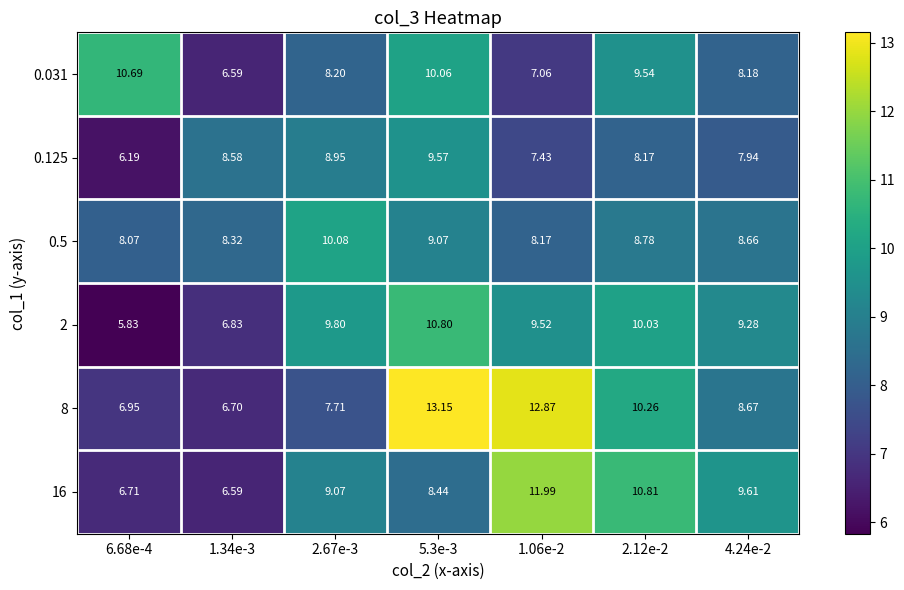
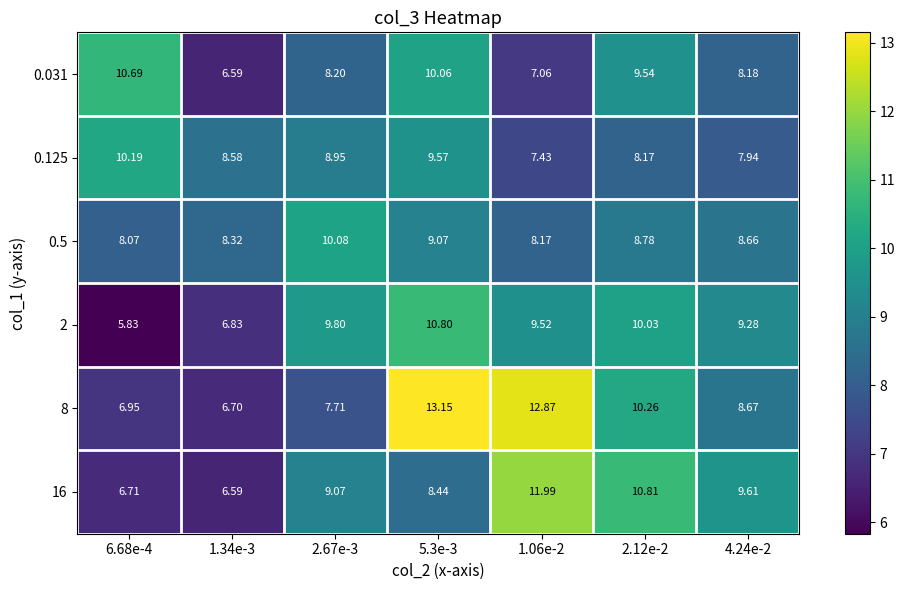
  {
    "0.031": {
      "6.68e-4": 10.69,
      "1.34e-3": 6.59,
      "2.67e-3": 8.20,
      "5.3e-3": 10.06,
      "1.06e-2": 7.06,
      "2.12e-2": 9.54,
      "4.24e-2": 8.18
    },
    "0.125": {
-     "6.68e-4": 6.19,
+     "6.68e-4": 10.19,
      "1.34e-3": 8.58,
      "2.67e-3": 8.95,
      "5.3e-3": 9.57,
      "1.06e-2": 7.43,
      "2.12e-2": 8.17,
      "4.24e-2": 7.94
    },
    "0.5": {
      "6.68e-4": 8.07,
      "1.34e-3": 8.32,
      "2.67e-3": 10.08,
      "5.3e-3": 9.07,
      "1.06e-2": 8.17,
      "2.12e-2": 8.78,
      "4.24e-2": 8.66
    },
    "2": {
      "6.68e-4": 5.83,
      "1.34e-3": 6.83,
      "2.67e-3": 9.80,
      "5.3e-3": 10.80,
      "1.06e-2": 9.52,
      "2.12e-2": 10.03,
      "4.24e-2": 9.28
    },
    "8": {
      "6.68e-4": 6.95,
      "1.34e-3": 6.70,
      "2.67e-3": 7.71,
      "5.3e-3": 13.15,
      "1.06e-2": 12.87,
      "2.12e-2": 10.26,
      "4.24e-2": 8.67
    },
    "16": {
      "6.68e-4": 6.71,
      "1.34e-3": 6.59,
      "2.67e-3": 9.07,
      "5.3e-3": 8.44,
      "1.06e-2": 11.99,
      "2.12e-2": 10.81,
      "4.24e-2": 9.61
    }
  }
